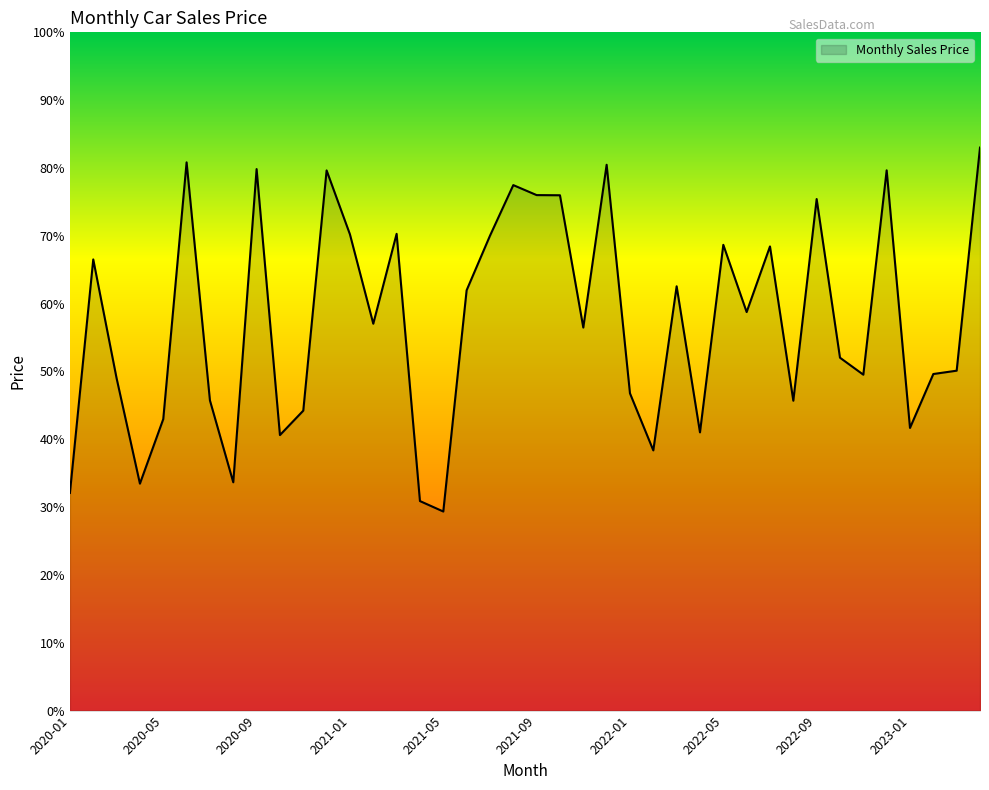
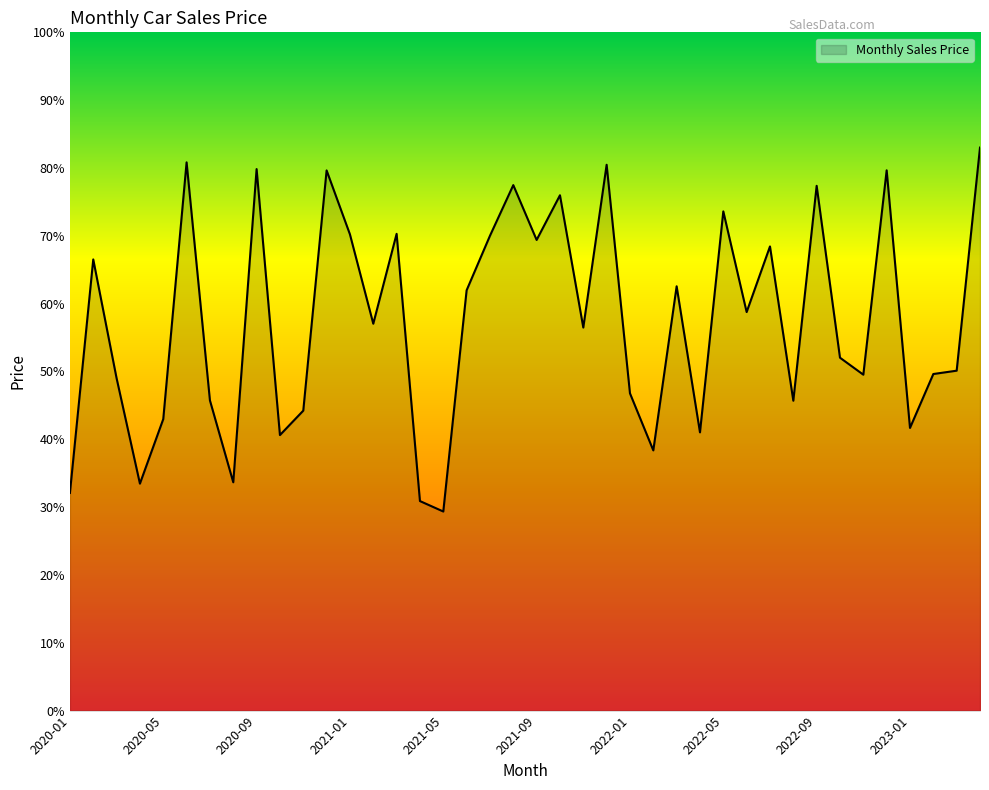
  {
    "2020-01": "32%",
    "2020-05": "43%",
    "2020-09": "80%",
    "2021-01": "70%",
    "2021-05": "29%",
-   "2021-09": "76%",
+   "2021-09": "69%",
    "2022-01": "47%",
-   "2022-05": "69%",
-   "2022-09": "75%",
+   "2022-05": "74%",
+   "2022-09": "77%",
    "2023-01": "42%"
  }
